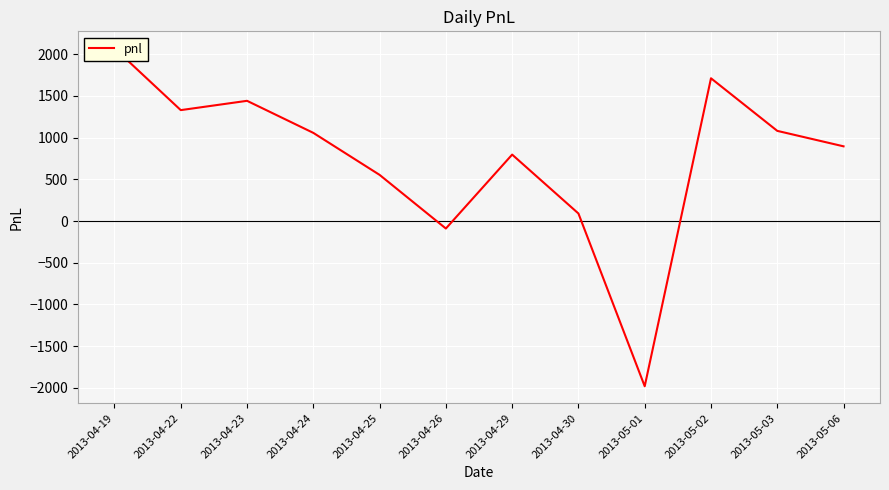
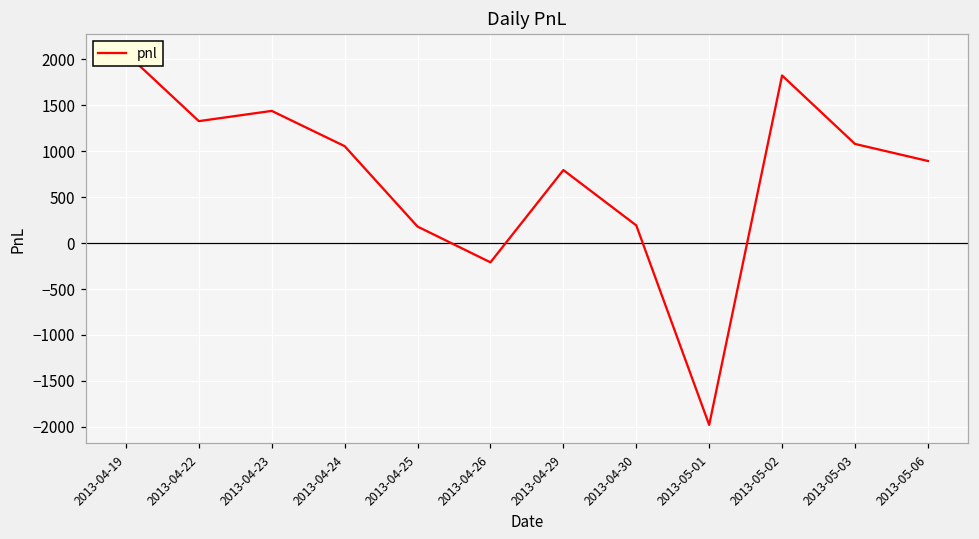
  {
    "2013-04-22": 1300,
    "2013-04-23": 1400,
    "2013-04-24": 1100,
-   "2013-04-25": 600,
-   "2013-04-26": -100,
+   "2013-04-25": 200,
+   "2013-04-26": -200,
    "2013-04-29": 800,
-   "2013-04-30": 100,
+   "2013-04-30": 200,
    "2013-05-01": -2000,
-   "2013-05-02": 1700,
+   "2013-05-02": 1800,
    "2013-05-03": 1100,
    "2013-05-06": 900
  }
